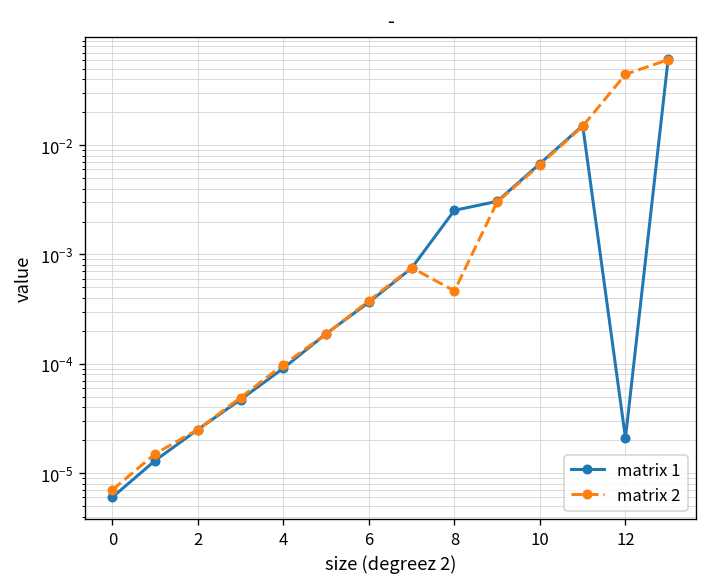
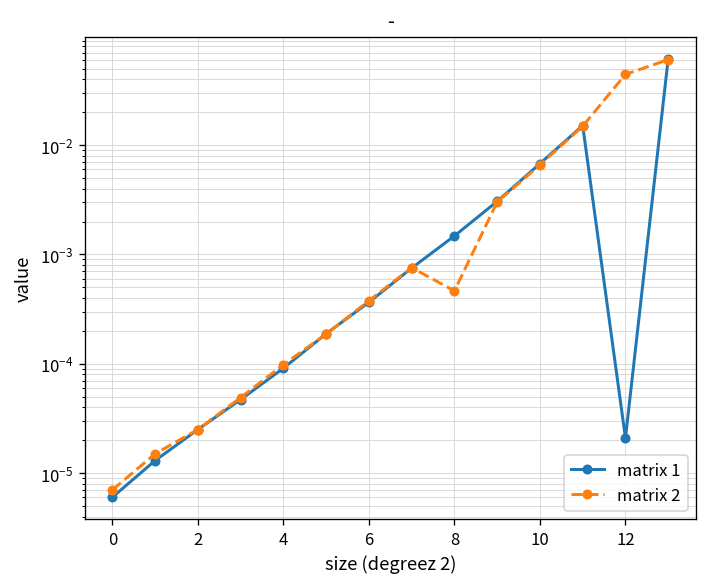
  {
    "matrix 1": {
      "0": 0.000006,
      "4": 0.00009,
-     "8": 0.0025,
+     "8": 0.0015,
      "12": 0.000021
    },
    "matrix 2": {
      "0": 0.000007,
      "4": 0.0001,
      "8": 0.0005,
      "12": 0.04
    }
  }
